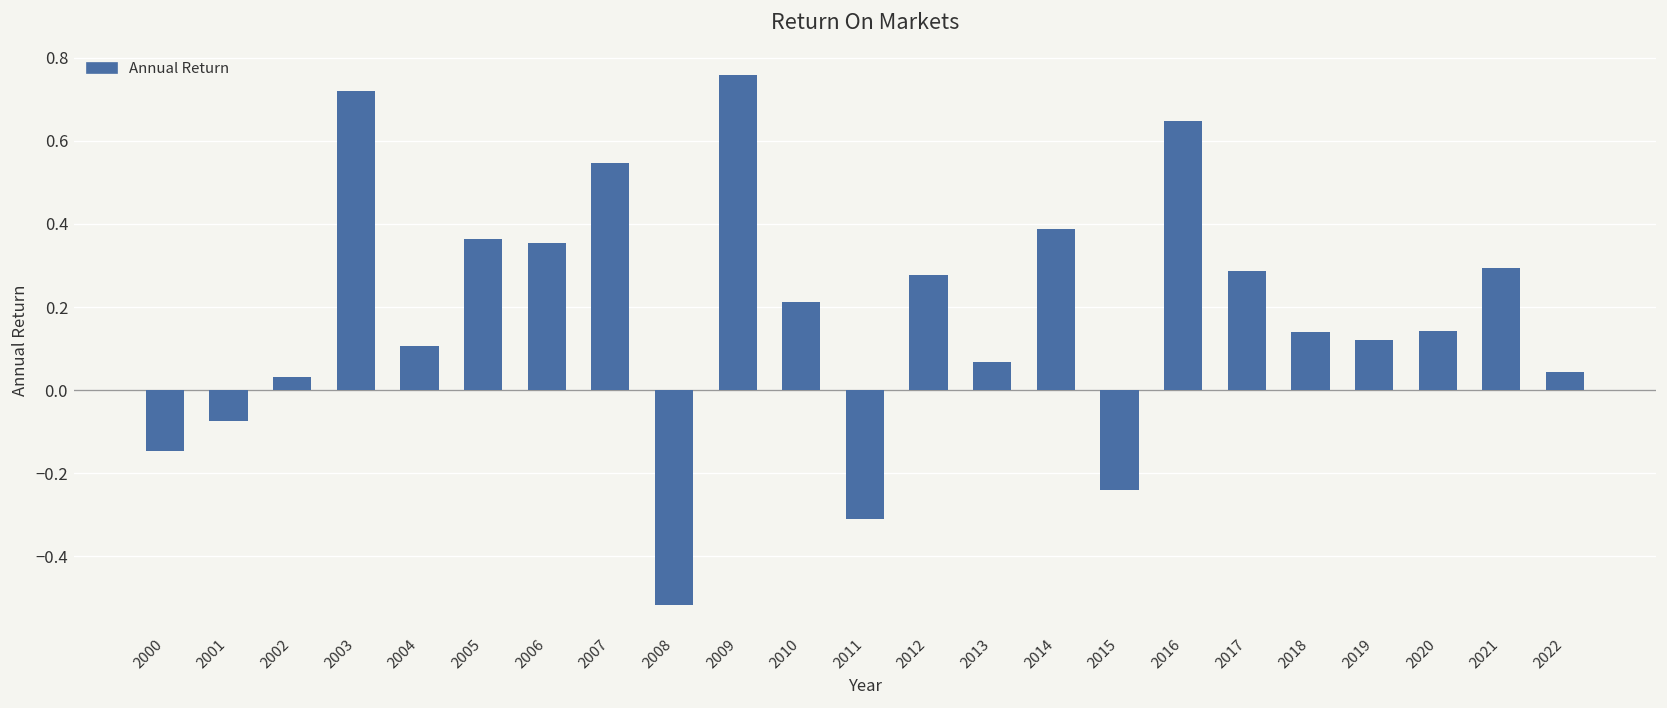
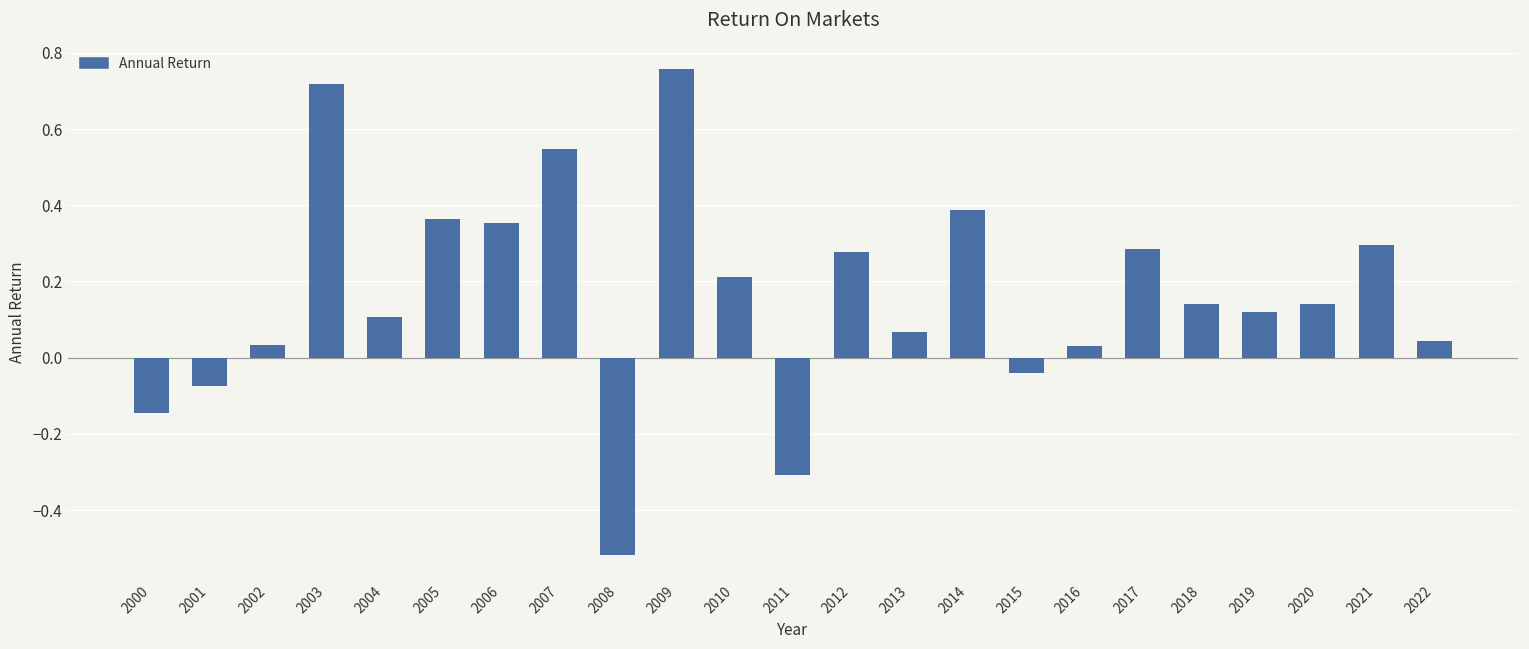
  {
    "2000": -0.15,
    "2001": -0.07,
    "2002": 0.03,
    "2003": 0.72,
    "2004": 0.11,
    "2005": 0.36,
    "2006": 0.35,
    "2007": 0.55,
    "2008": -0.52,
    "2009": 0.76,
    "2010": 0.21,
    "2011": -0.31,
    "2012": 0.28,
    "2013": 0.07,
    "2014": 0.39,
-   "2015": -0.24,
-   "2016": 0.65,
+   "2015": -0.04,
+   "2016": 0.03,
    "2017": 0.29,
    "2018": 0.14,
    "2019": 0.12,
    "2020": 0.14,
    "2021": 0.29,
    "2022": 0.04
  }
